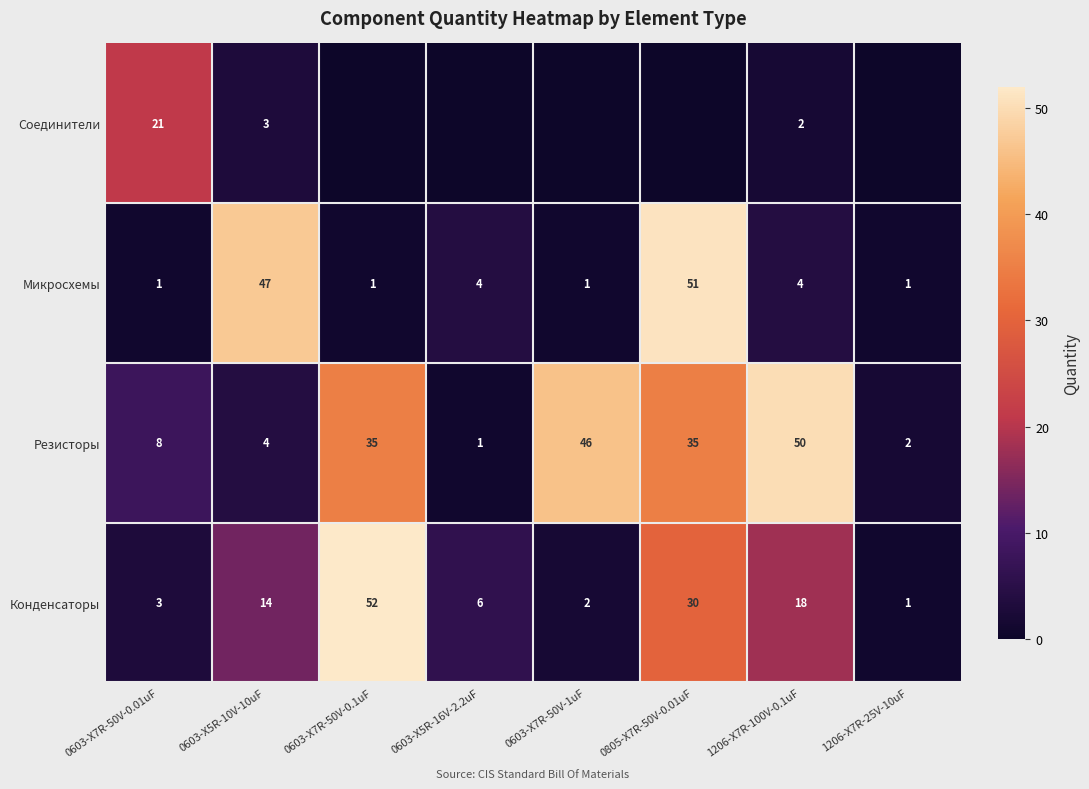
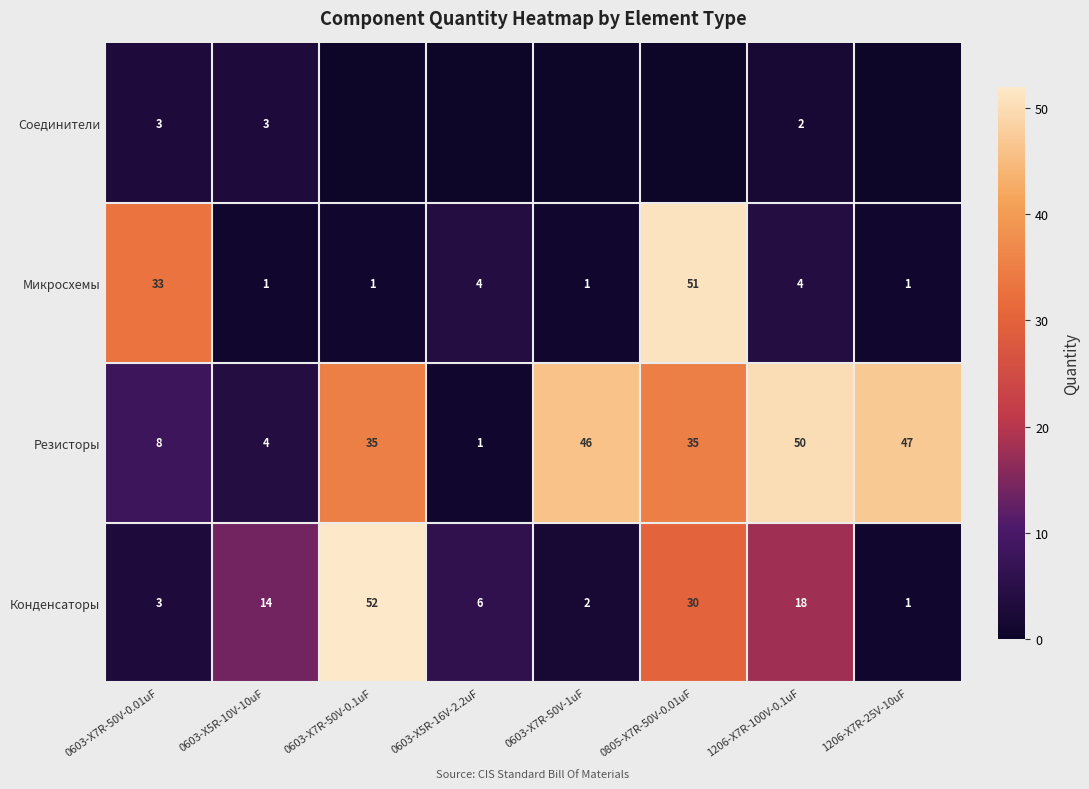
  {
    "Соединители": {
-     "0603-X7R-50V-0.01uF": 21,
+     "0603-X7R-50V-0.01uF": 3,
      "0603-X5R-10V-10uF": 3,
      "1206-X7R-100V-0.1uF": 2
    },
    "Микросхемы": {
-     "0603-X7R-50V-0.01uF": 1,
-     "0603-X5R-10V-10uF": 47,
+     "0603-X7R-50V-0.01uF": 33,
+     "0603-X5R-10V-10uF": 1,
      "0603-X7R-50V-0.1uF": 1,
      "0603-X5R-16V-2.2uF": 4,
      "0603-X7R-50V-1uF": 1,
      "0805-X7R-50V-0.01uF": 51,
      "1206-X7R-100V-0.1uF": 4,
      "1206-X7R-25V-10uF": 1
    },
    "Резисторы": {
      "0603-X7R-50V-0.01uF": 8,
      "0603-X5R-10V-10uF": 4,
      "0603-X7R-50V-0.1uF": 35,
      "0603-X5R-16V-2.2uF": 1,
      "0603-X7R-50V-1uF": 46,
      "0805-X7R-50V-0.01uF": 35,
      "1206-X7R-100V-0.1uF": 50,
-     "1206-X7R-25V-10uF": 2
+     "1206-X7R-25V-10uF": 47
    },
    "Конденсаторы": {
      "0603-X7R-50V-0.01uF": 3,
      "0603-X5R-10V-10uF": 14,
      "0603-X7R-50V-0.1uF": 52,
      "0603-X5R-16V-2.2uF": 6,
      "0603-X7R-50V-1uF": 2,
      "0805-X7R-50V-0.01uF": 30,
      "1206-X7R-100V-0.1uF": 18,
      "1206-X7R-25V-10uF": 1
    }
  }
